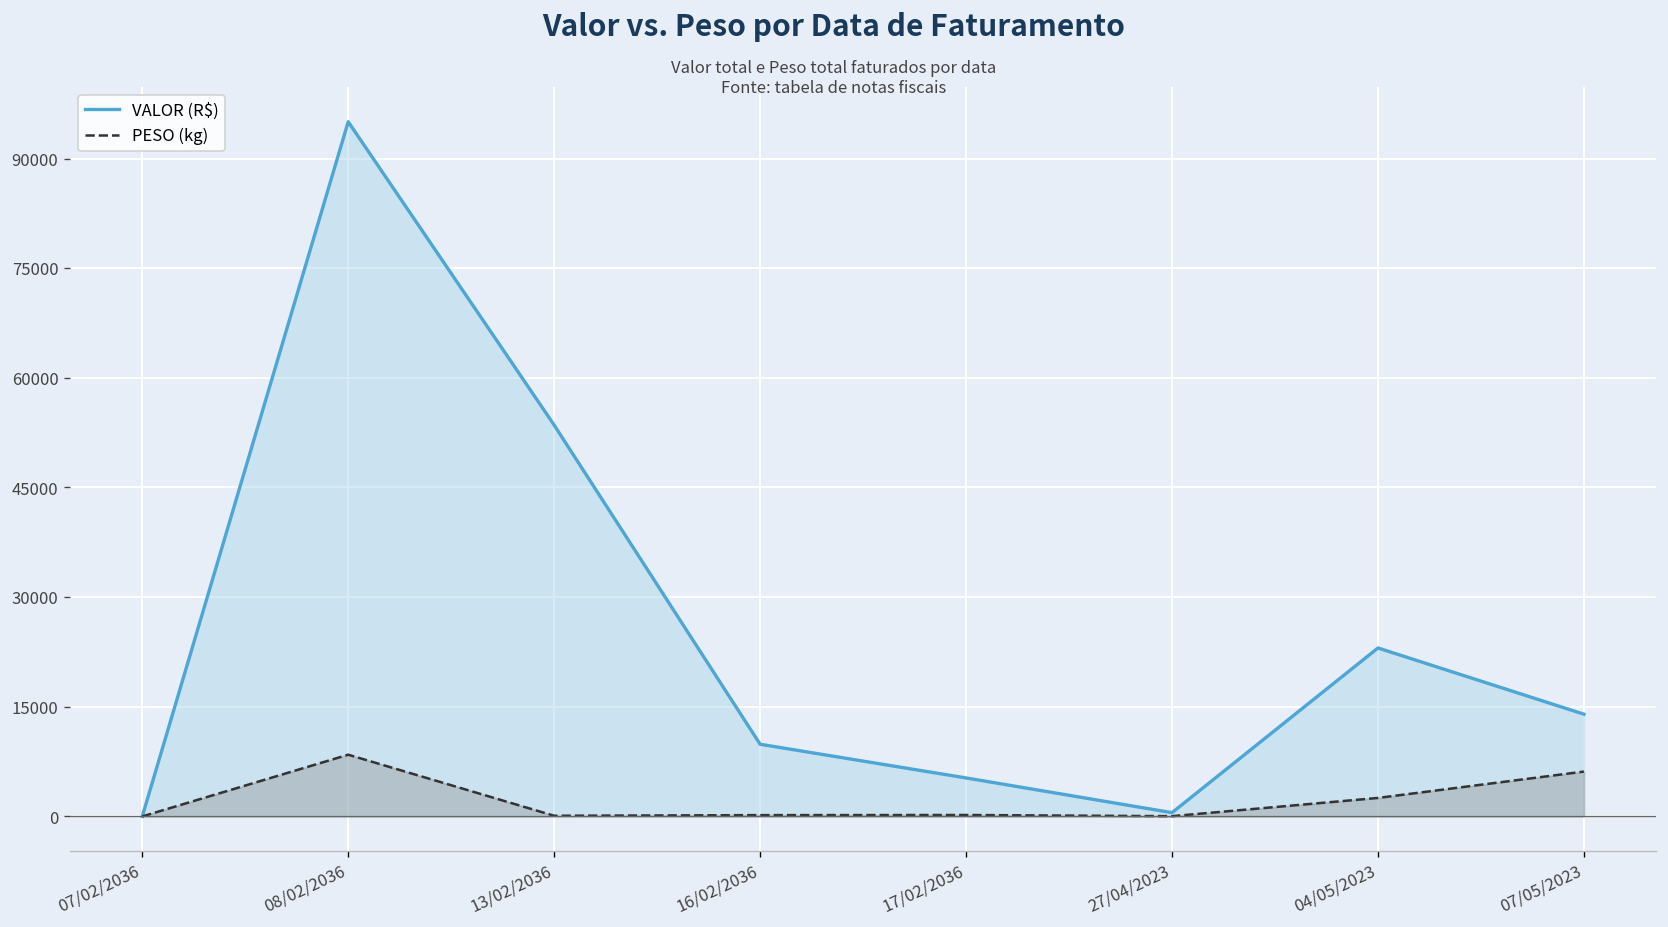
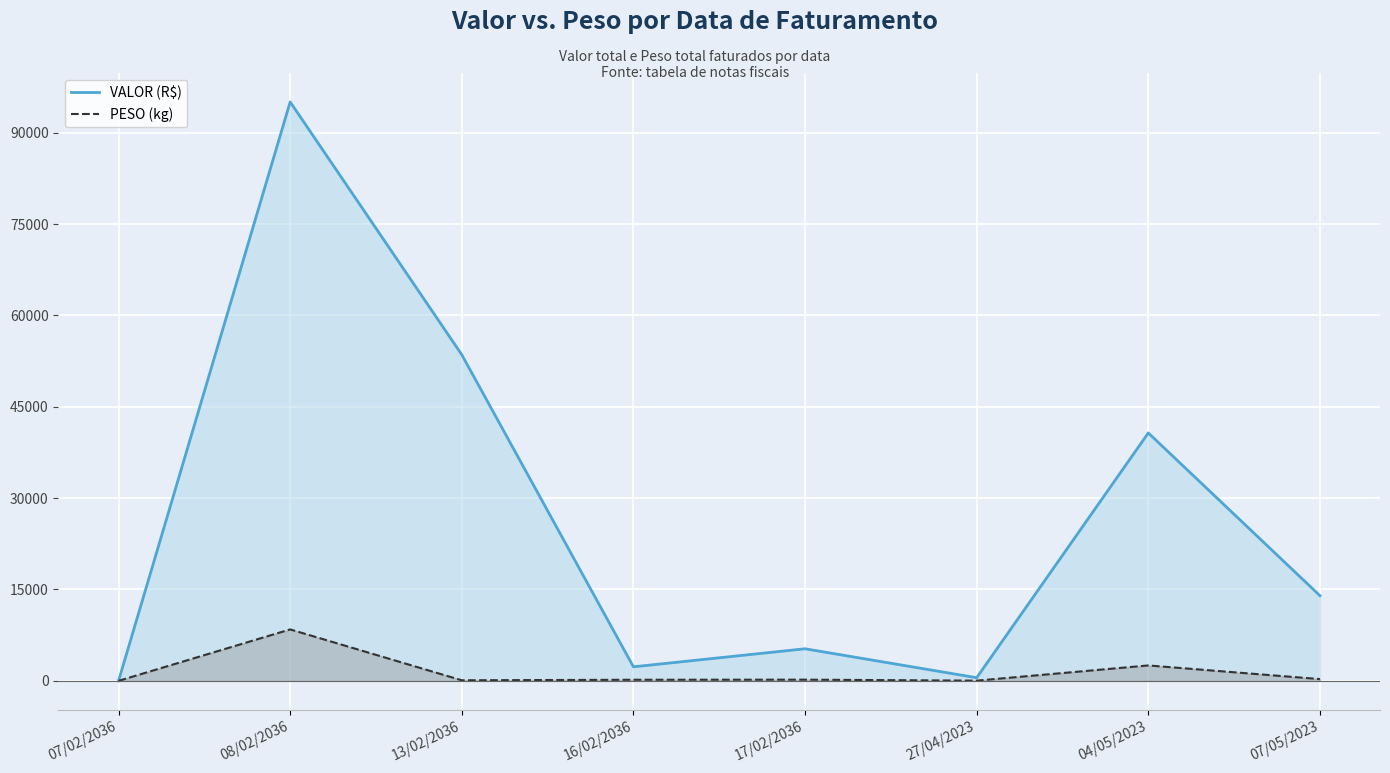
  {
    "VALOR (R$)": {
      "08/02/2036": 95000,
      "13/02/2036": 54000,
-     "16/02/2036": 10000,
+     "16/02/2036": 2000,
      "17/02/2036": 5000,
      "27/04/2023": 1000,
-     "04/05/2023": 23000,
+     "04/05/2023": 41000,
      "07/05/2023": 14000
    },
    "PESO (kg)": {
      "08/02/2036": 8000,
      "13/02/2036": 0,
      "16/02/2036": 0,
      "17/02/2036": 0,
      "27/04/2023": 0,
      "04/05/2023": 3000,
-     "07/05/2023": 6000
+     "07/05/2023": 0
    }
  }
